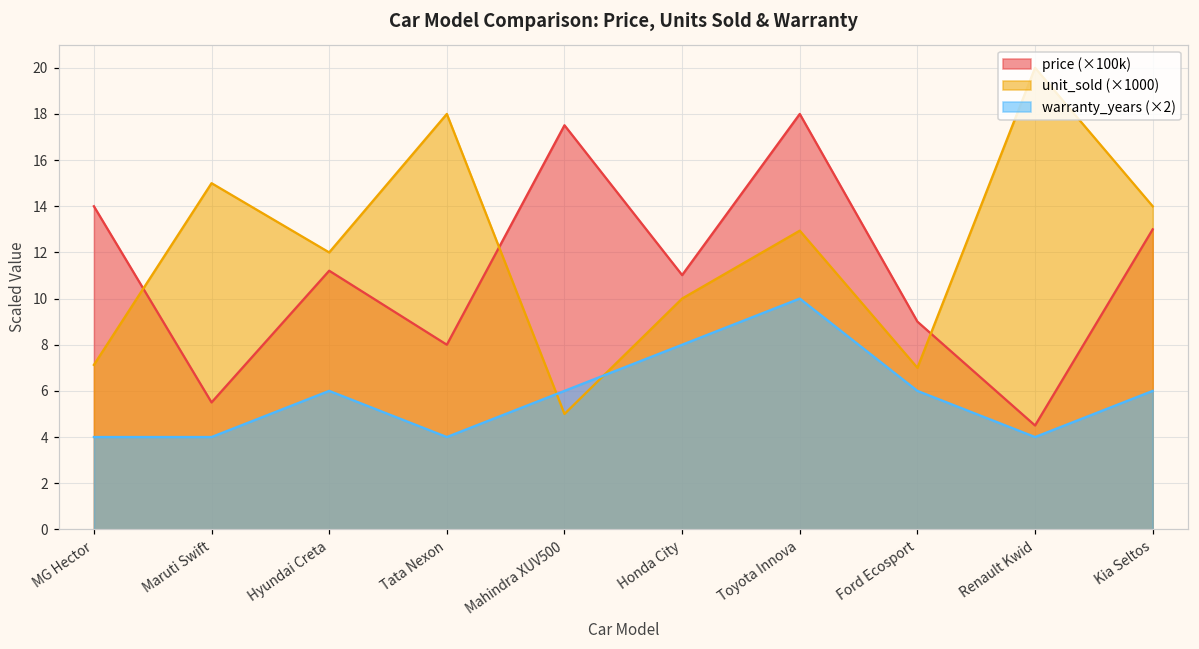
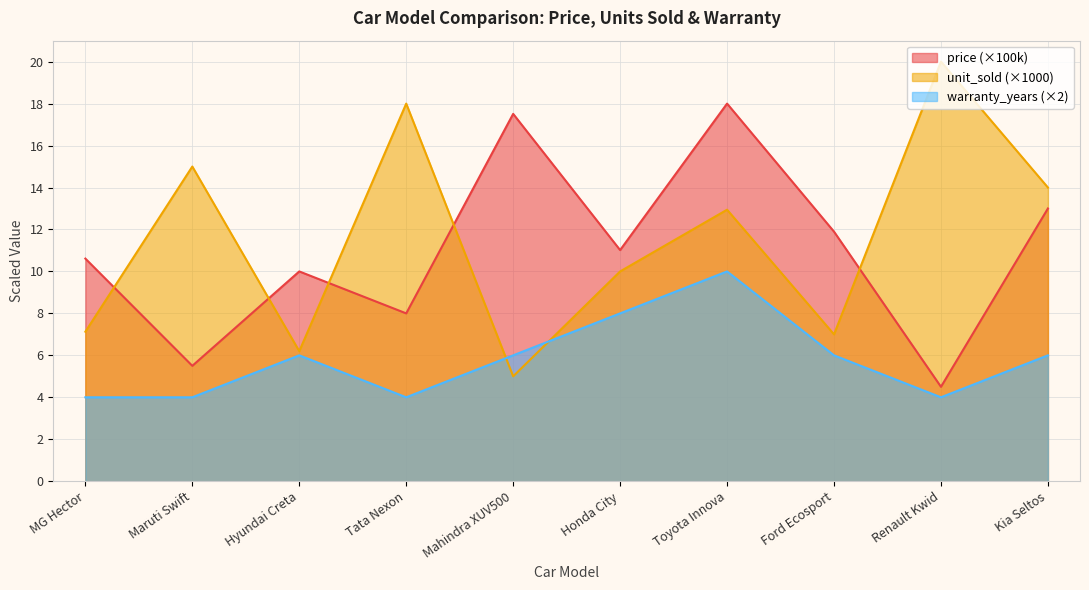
  {
    "price (×100k)": {
-     "MG Hector": 14.0,
+     "MG Hector": 10.6,
      "Maruti Swift": 5.5,
-     "Hyundai Creta": 11.2,
+     "Hyundai Creta": 10.0,
      "Tata Nexon": 8.0,
      "Mahindra XUV500": 17.5,
      "Honda City": 11.0,
      "Toyota Innova": 18.0,
-     "Ford Ecosport": 9.0,
+     "Ford Ecosport": 11.9,
      "Renault Kwid": 4.5,
      "Kia Seltos": 13.0
    },
    "unit_sold (×1000)": {
      "MG Hector": 7.1,
      "Maruti Swift": 15.0,
-     "Hyundai Creta": 12.0,
+     "Hyundai Creta": 6.2,
      "Tata Nexon": 18.0,
      "Mahindra XUV500": 5.0,
      "Honda City": 10.0,
      "Toyota Innova": 12.9,
      "Ford Ecosport": 7.0,
      "Kia Seltos": 14.0
    },
    "warranty_years (×2)": {
      "MG Hector": 4.0,
      "Maruti Swift": 4.0,
      "Hyundai Creta": 6.0,
      "Tata Nexon": 4.0,
      "Mahindra XUV500": 6.0,
      "Honda City": 8.0,
      "Toyota Innova": 10.0,
      "Ford Ecosport": 6.0,
      "Renault Kwid": 4.0,
      "Kia Seltos": 6.0
    }
  }
